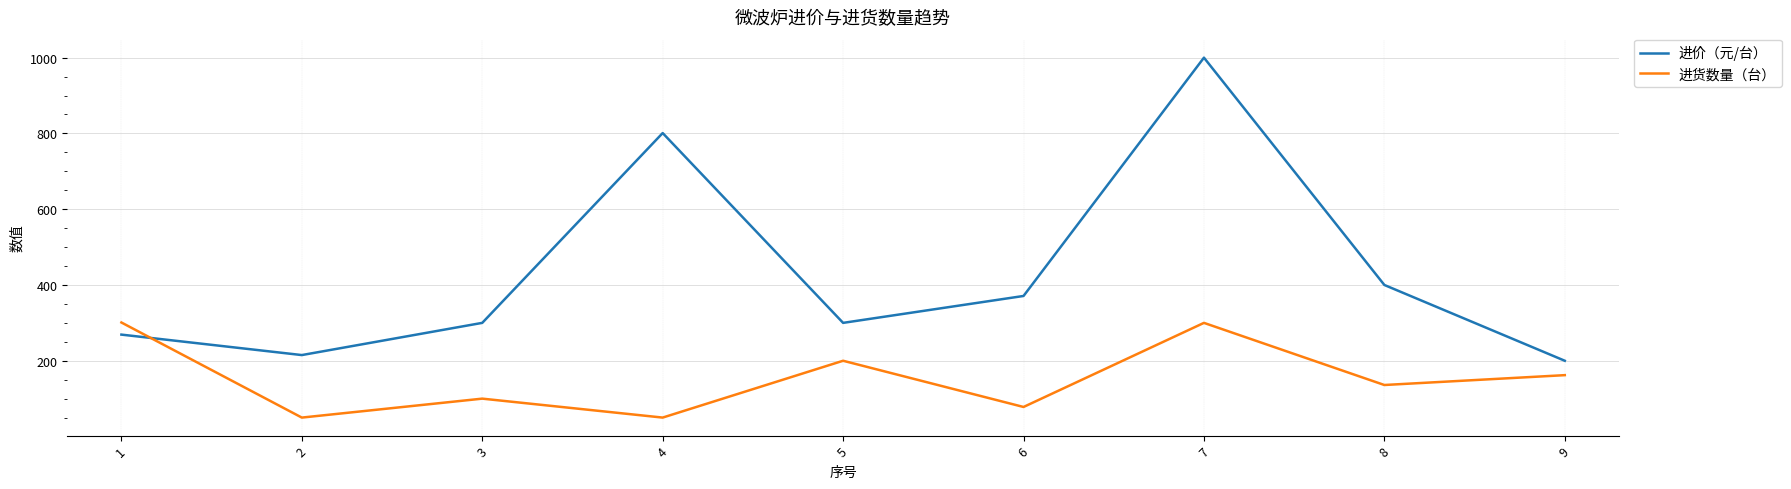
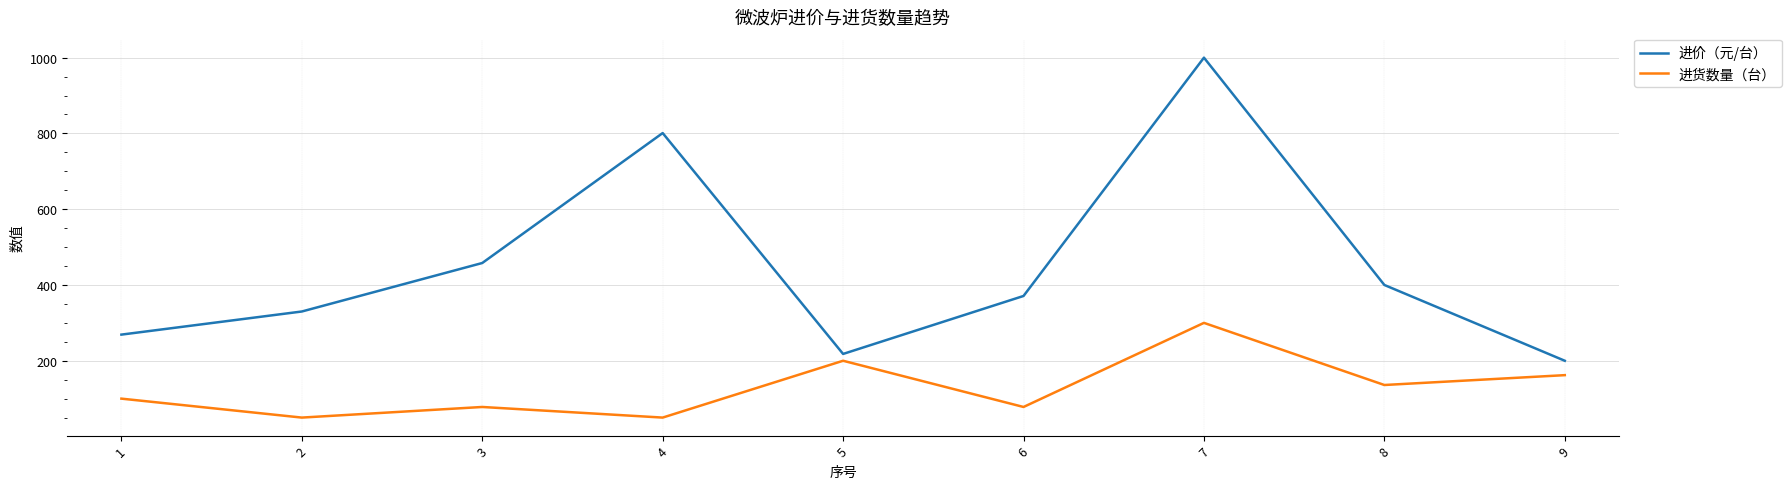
  {
    "进价（元/台）": {
      "1": 270,
-     "2": 220,
-     "3": 300,
+     "2": 330,
+     "3": 460,
      "4": 800,
-     "5": 300,
+     "5": 220,
      "6": 370,
      "7": 1000,
      "8": 400,
      "9": 200
    },
    "进货数量（台）": {
-     "1": 300,
+     "1": 100,
      "2": 50,
-     "3": 100,
+     "3": 80,
      "4": 50,
      "5": 200,
      "6": 80,
      "7": 300,
      "8": 140,
      "9": 160
    }
  }
